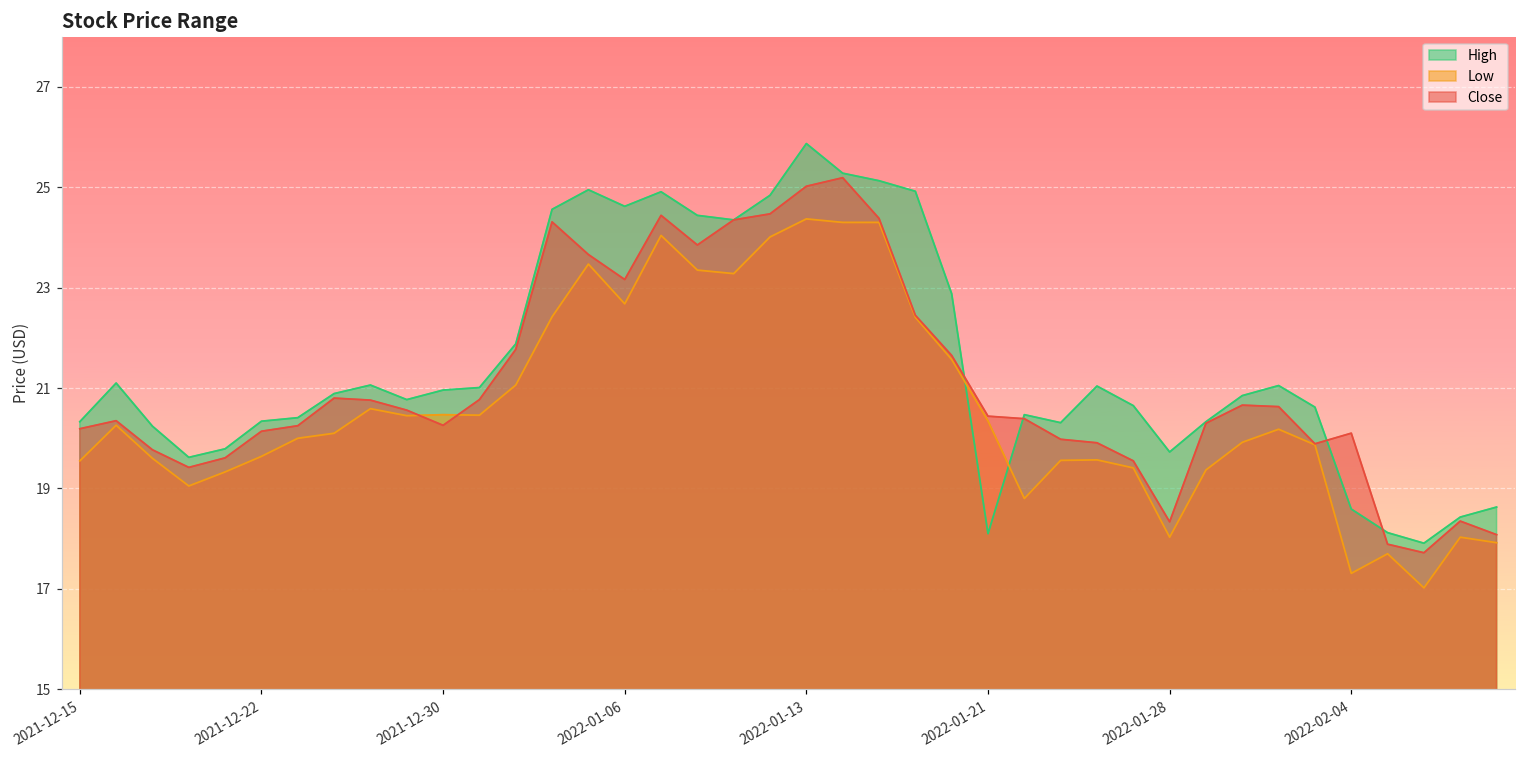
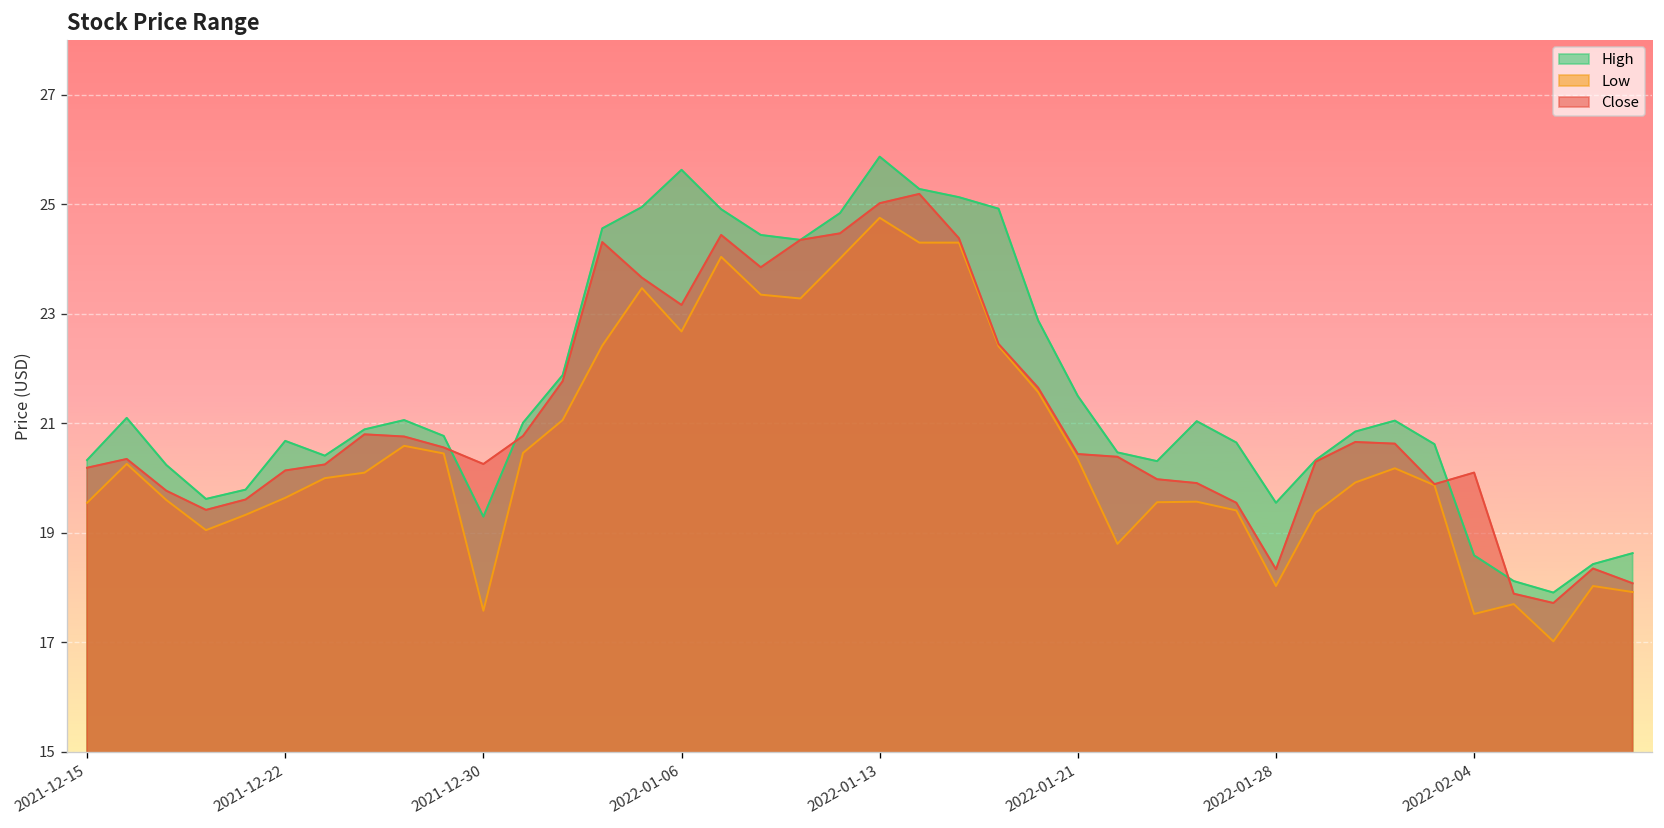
  {
    "High": {
      "2021-12-15": 20.3,
-     "2021-12-22": 20.3,
-     "2021-12-30": 21.0,
-     "2022-01-06": 24.6,
+     "2021-12-22": 20.7,
+     "2021-12-30": 19.3,
+     "2022-01-06": 25.6,
      "2022-01-13": 25.9,
-     "2022-01-21": 18.1,
-     "2022-01-28": 19.7,
+     "2022-01-21": 21.5,
+     "2022-01-28": 19.5,
      "2022-02-04": 18.6
    },
    "Low": {
      "2021-12-15": 19.5,
      "2021-12-22": 19.6,
-     "2021-12-30": 20.5,
+     "2021-12-30": 17.6,
      "2022-01-06": 22.7,
-     "2022-01-13": 24.4,
+     "2022-01-13": 24.8,
      "2022-01-21": 20.3,
      "2022-01-28": 18.0,
-     "2022-02-04": 17.3
+     "2022-02-04": 17.5
    },
    "Close": {
      "2021-12-15": 20.2,
      "2021-12-22": 20.1,
      "2021-12-30": 20.3,
      "2022-01-06": 23.2,
      "2022-01-13": 25.0,
      "2022-01-21": 20.4,
      "2022-01-28": 18.3,
      "2022-02-04": 20.1
    }
  }
